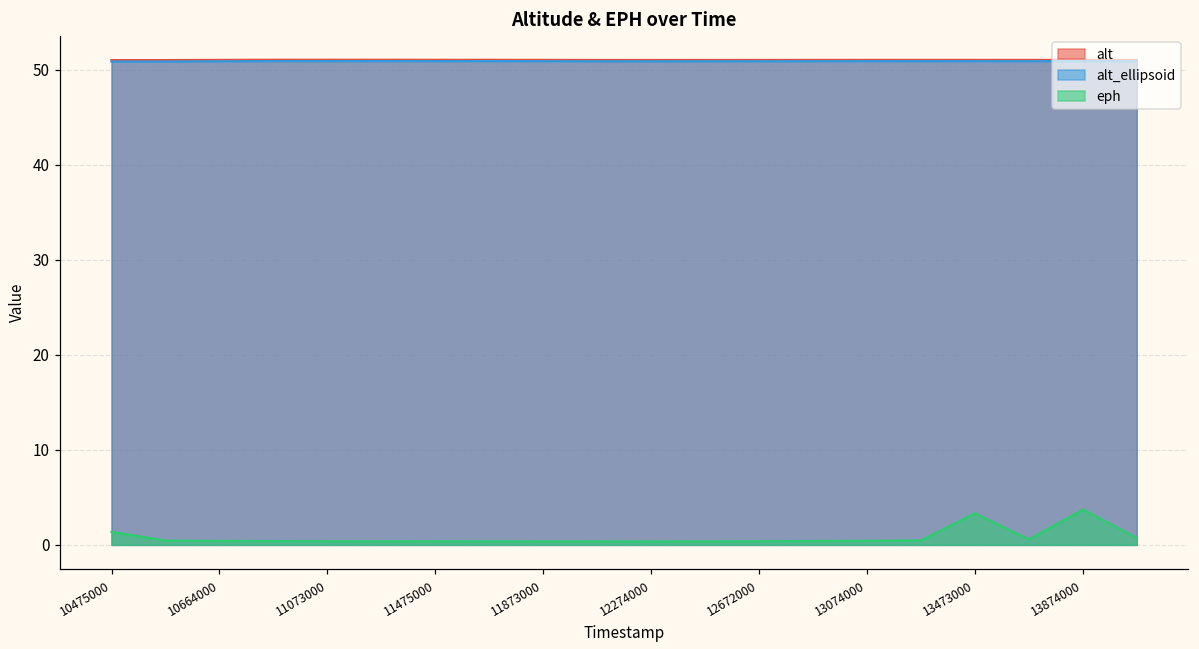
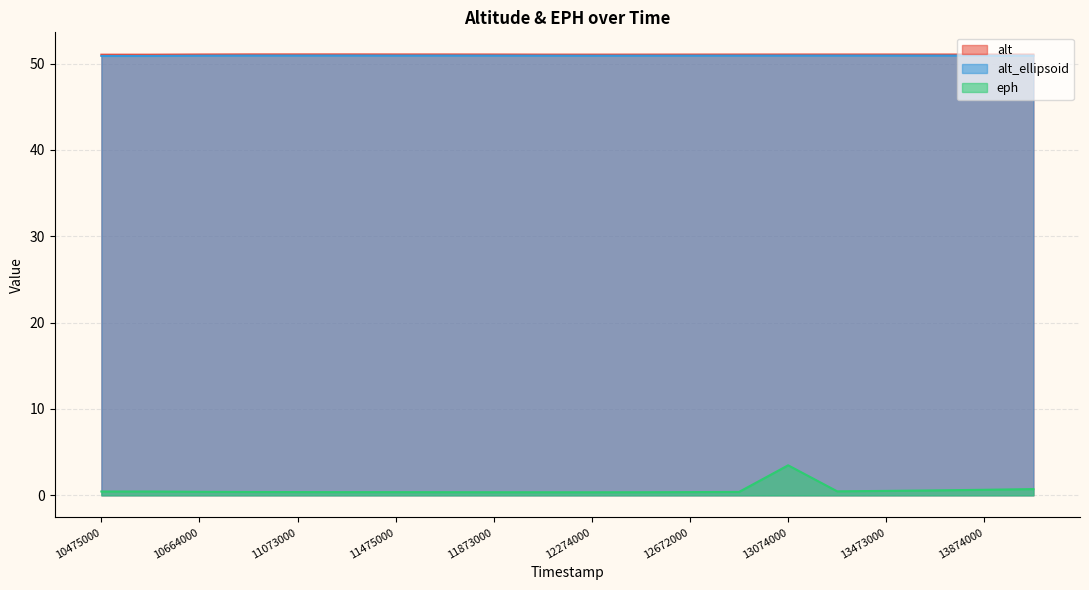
  {
    "eph": {
-     "10475000": 1,
+     "10475000": 0,
      "10664000": 0,
      "11073000": 0,
      "11475000": 0,
      "11873000": 0,
      "12274000": 0,
      "12672000": 0,
-     "13074000": 0,
-     "13473000": 3,
-     "13874000": 4
+     "13074000": 3,
+     "13473000": 1,
+     "13874000": 1
    }
  }
